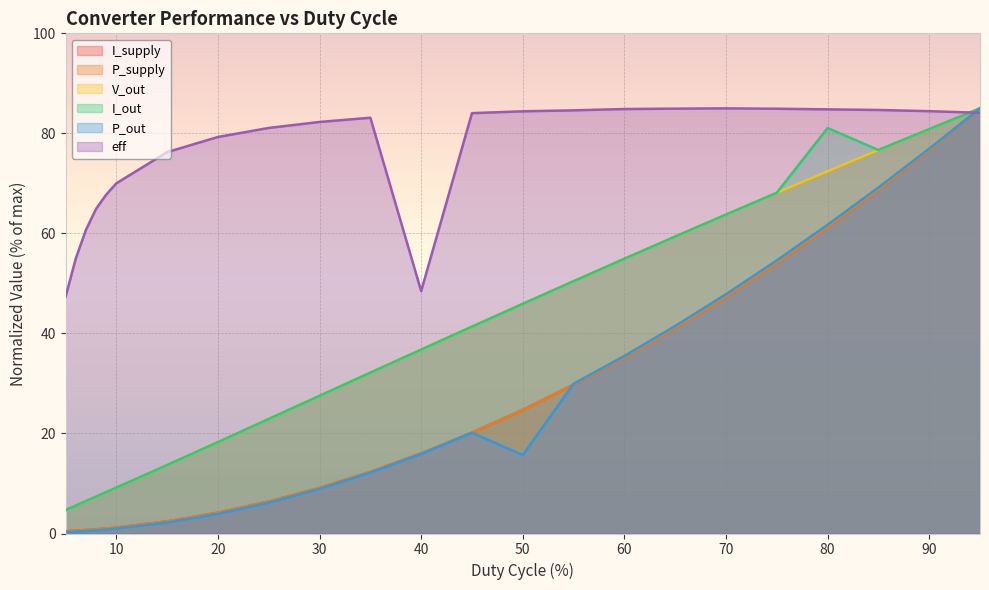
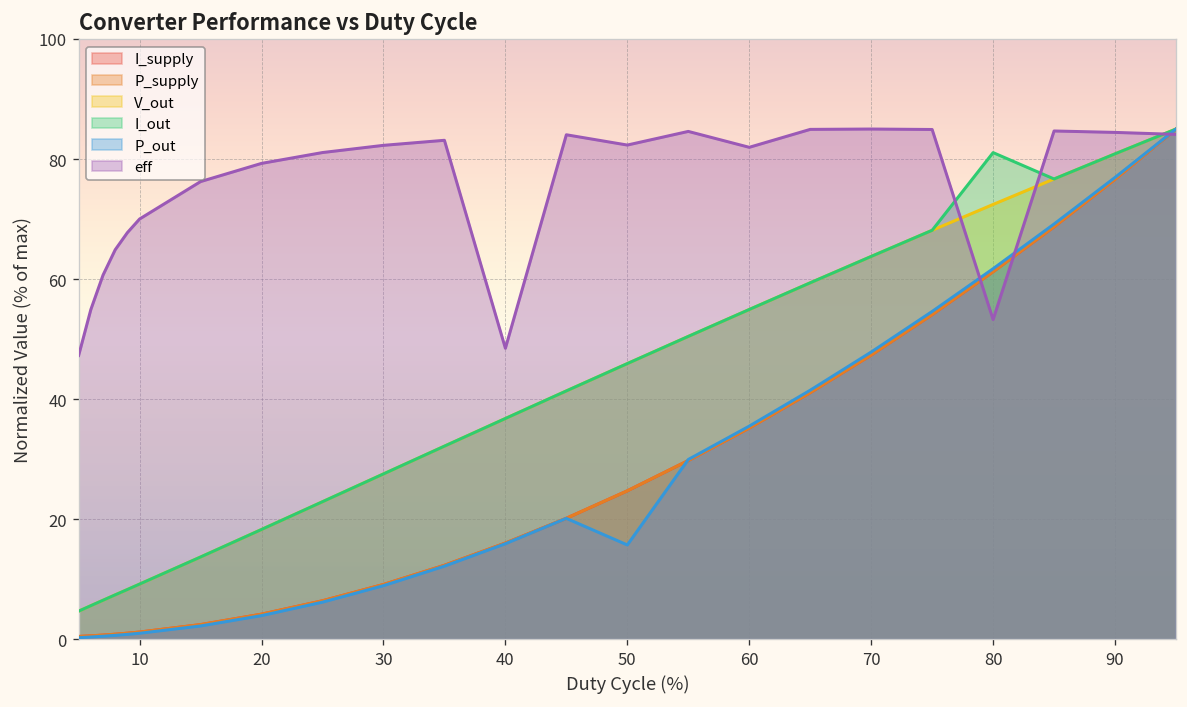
  {
    "I_out": {
      "80": 81
    },
    "P_out": {
      "50": 16,
      "80": 62
    },
    "eff": {
      "10": 70,
      "20": 79,
      "30": 82,
      "40": 48,
-     "50": 84,
-     "60": 85,
+     "50": 82,
+     "60": 82,
      "70": 85,
-     "80": 85,
+     "80": 53,
      "90": 84
    }
  }
